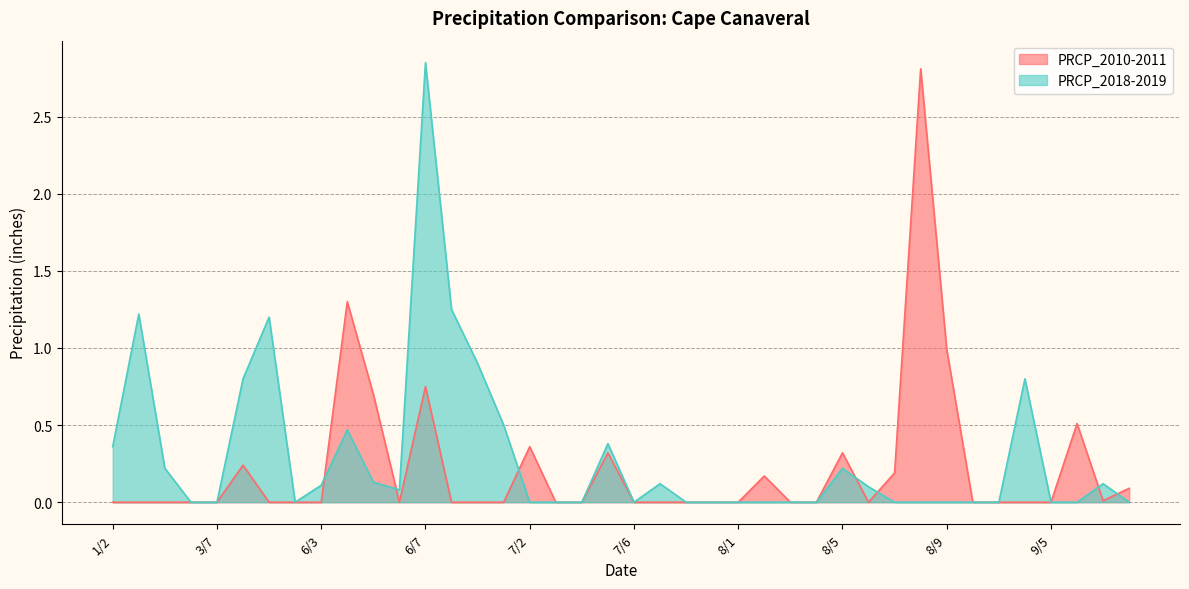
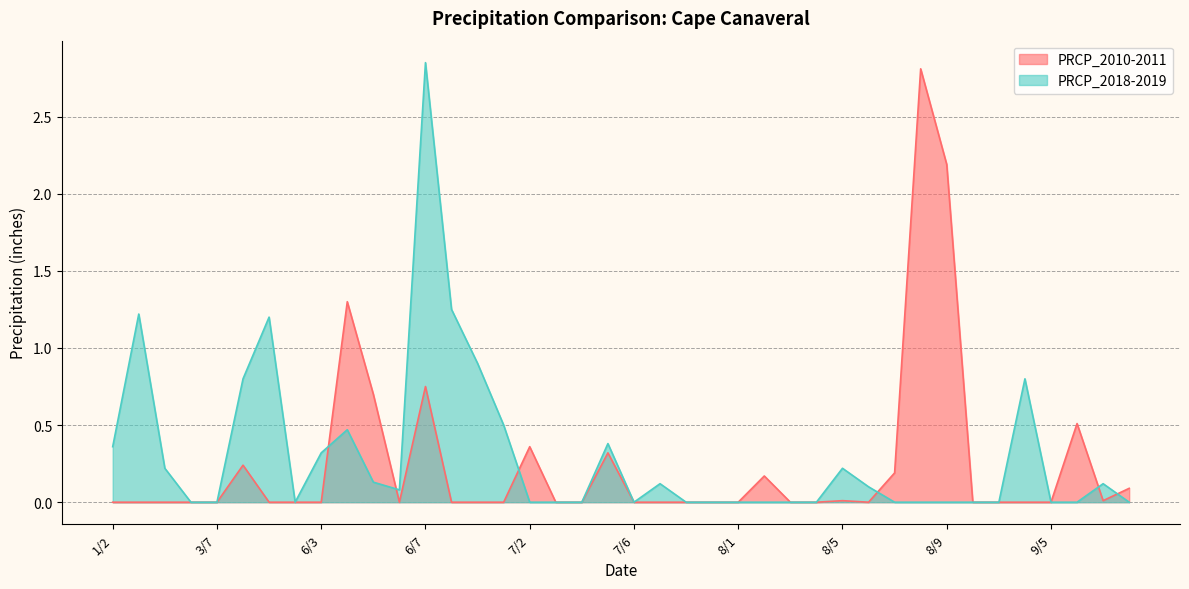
  {
    "PRCP_2010-2011": {
      "1/2": 0.00,
      "6/3": 0.00,
      "6/7": 0.75,
      "7/2": 0.36,
-     "8/5": 0.32,
-     "8/9": 0.99
+     "8/5": 0.01,
+     "8/9": 2.19
    },
    "PRCP_2018-2019": {
      "1/2": 0.36,
-     "6/3": 0.11,
+     "6/3": 0.32,
      "6/7": 2.85,
      "7/2": 0.00,
      "8/5": 0.22,
      "8/9": 0.00
    }
  }
